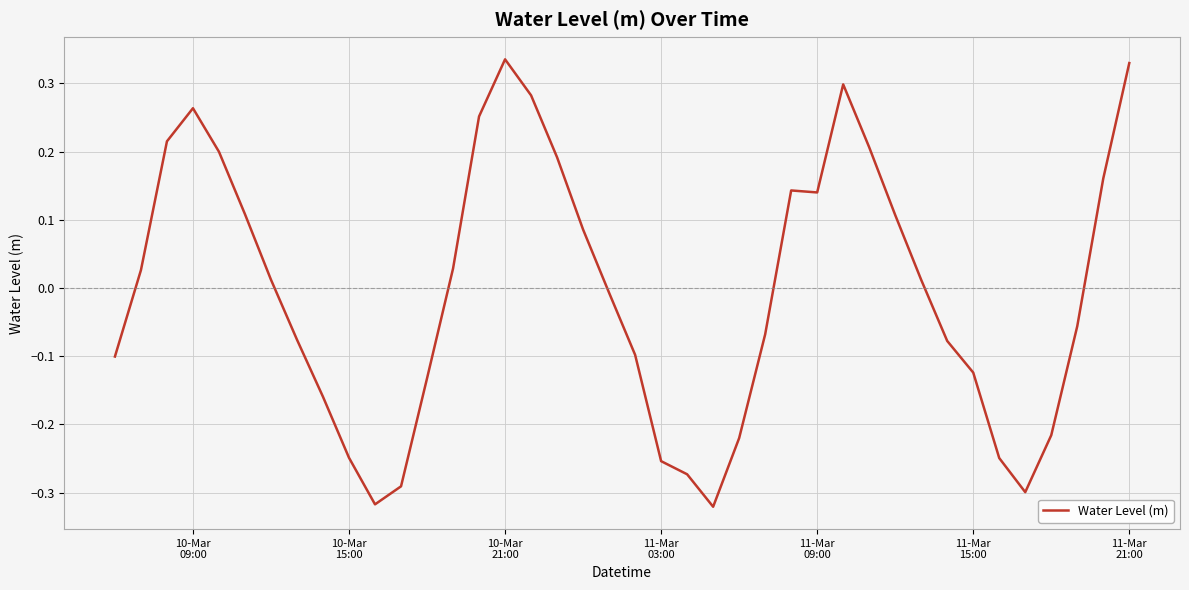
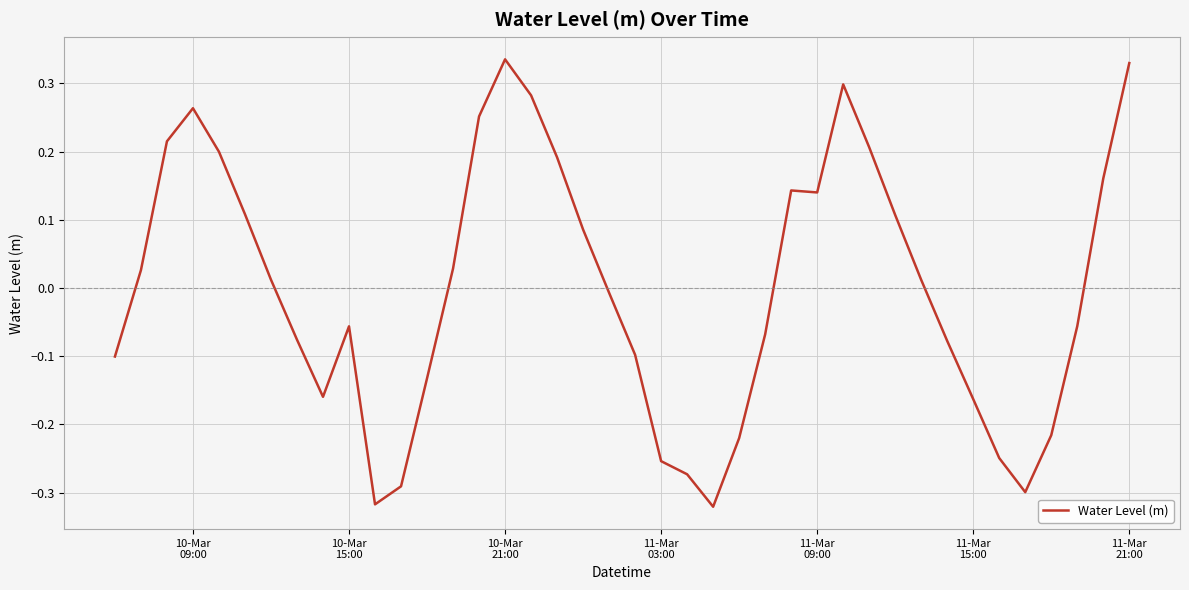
  {
    "10-Mar 09:00": 0.26,
-   "10-Mar 15:00": -0.25,
+   "10-Mar 15:00": -0.06,
    "10-Mar 21:00": 0.34,
    "11-Mar 03:00": -0.25,
    "11-Mar 09:00": 0.14,
-   "11-Mar 15:00": -0.12,
+   "11-Mar 15:00": -0.16,
    "11-Mar 21:00": 0.33
  }
